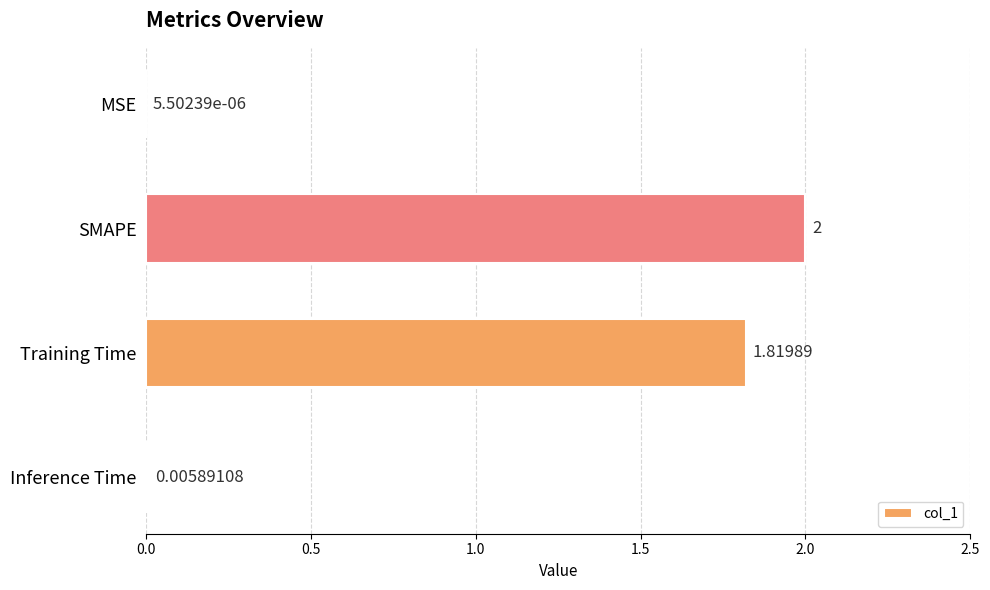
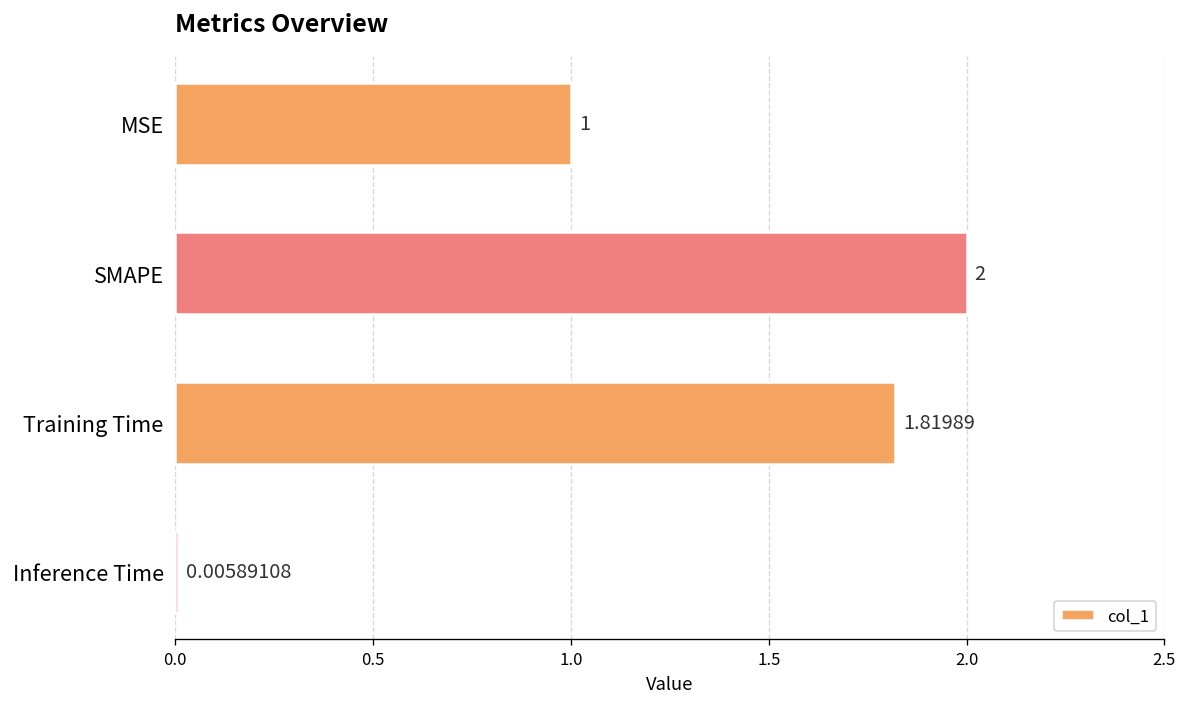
  {
-   "MSE": "5.50239e-06",
+   "MSE": "1",
    "SMAPE": "2",
    "Training Time": "1.81989",
    "Inference Time": "0.00589108"
  }
